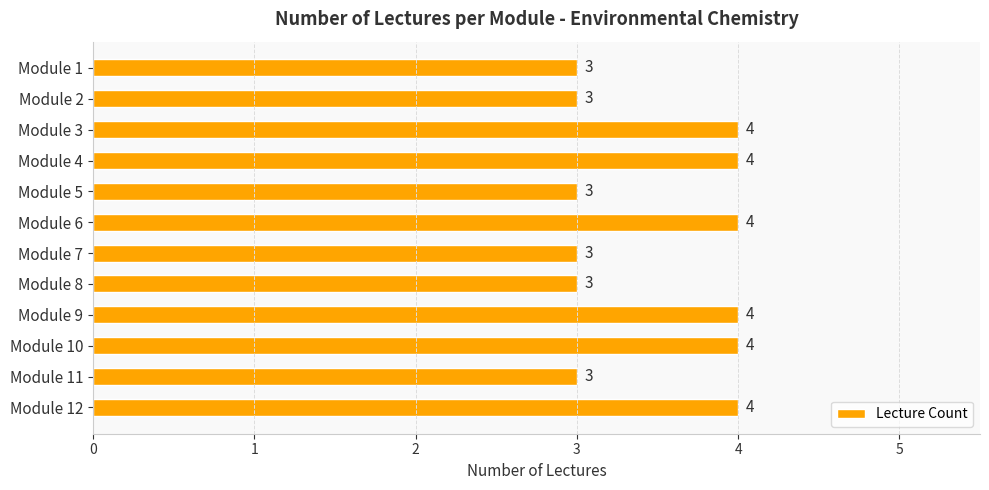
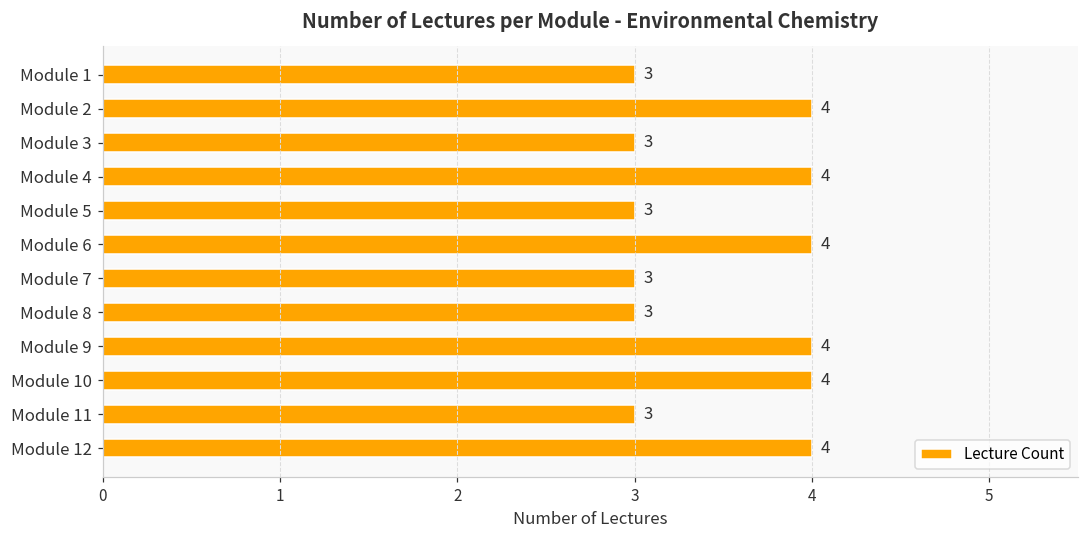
  {
    "Module 1": 3,
-   "Module 2": 3,
-   "Module 3": 4,
+   "Module 2": 4,
+   "Module 3": 3,
    "Module 4": 4,
    "Module 5": 3,
    "Module 6": 4,
    "Module 7": 3,
    "Module 8": 3,
    "Module 9": 4,
    "Module 10": 4,
    "Module 11": 3,
    "Module 12": 4
  }
